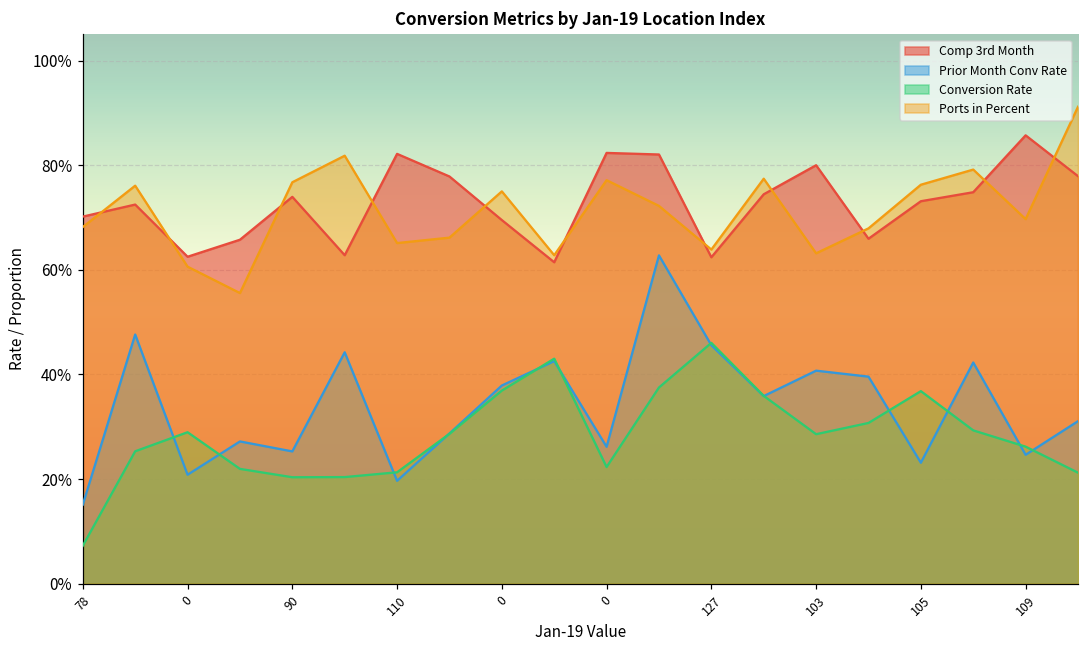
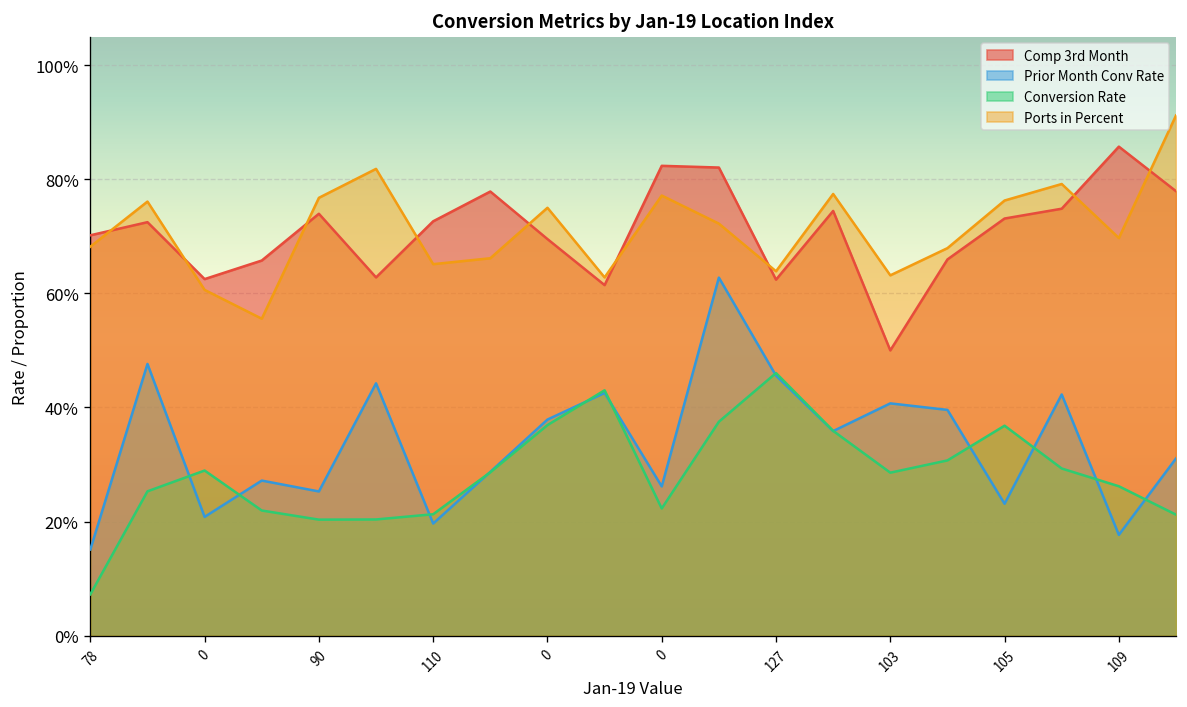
  {
    "Comp 3rd Month": {
      "78": "70%",
      "90": "74%",
-     "110": "82%",
+     "110": "73%",
      "127": "62%",
-     "103": "80%",
+     "103": "50%",
      "105": "73%",
      "109": "86%"
    },
    "Prior Month Conv Rate": {
      "78": "15%",
      "90": "25%",
      "110": "20%",
      "103": "41%",
      "105": "23%",
-     "109": "25%"
+     "109": "18%"
    },
    "Conversion Rate": {
      "78": "7%",
      "90": "20%",
      "110": "21%",
      "103": "29%",
      "105": "37%",
      "109": "26%"
    },
    "Ports in Percent": {
      "78": "68%",
      "90": "77%",
      "110": "65%",
      "127": "64%",
      "103": "63%",
      "105": "76%",
      "109": "70%"
    }
  }
